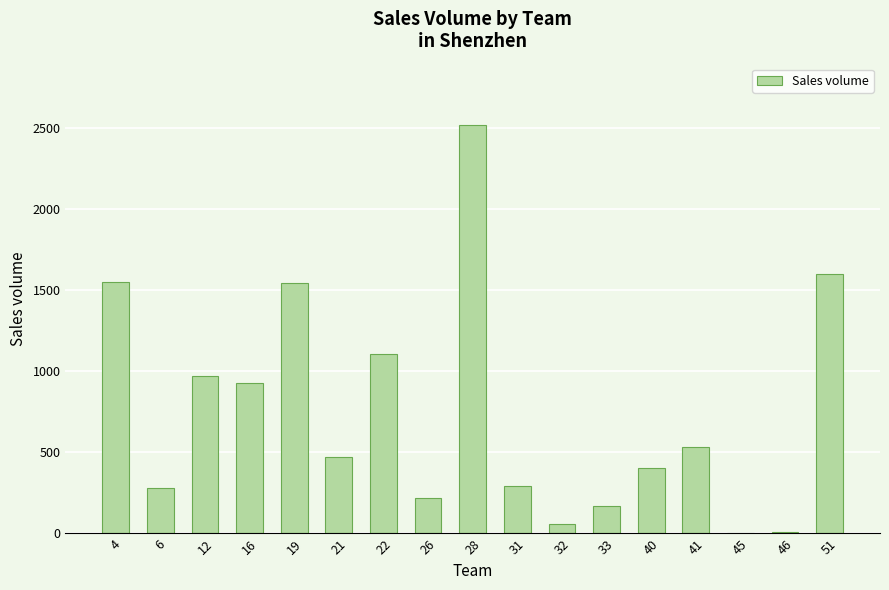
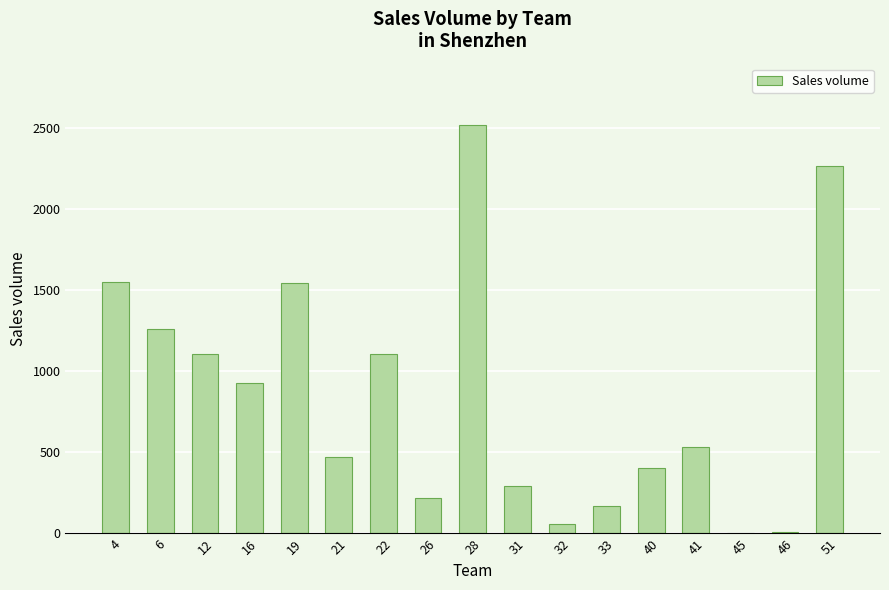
  {
    "4": 1550,
-   "6": 280,
-   "12": 970,
+   "6": 1260,
+   "12": 1110,
    "16": 930,
    "19": 1540,
    "21": 470,
    "22": 1110,
    "26": 220,
    "28": 2520,
    "31": 290,
    "32": 60,
    "33": 170,
    "40": 400,
    "41": 540,
    "45": 0,
-   "51": 1600
+   "51": 2270
  }
